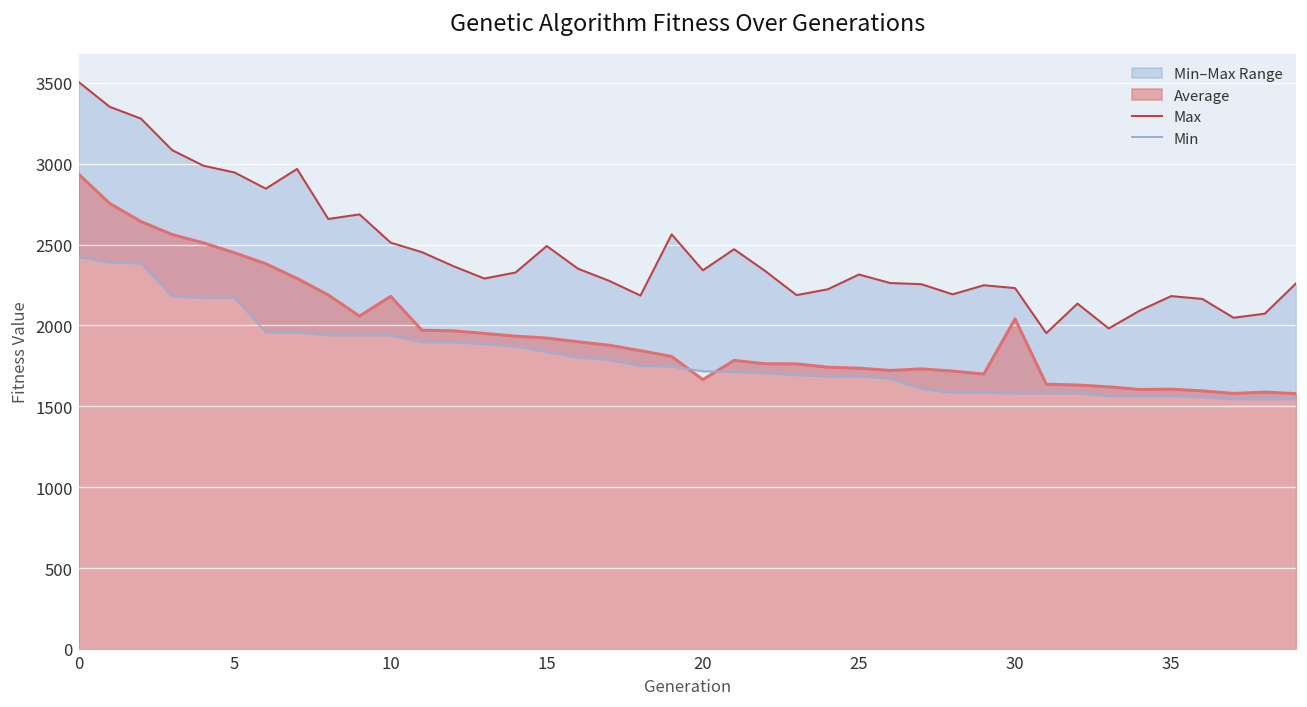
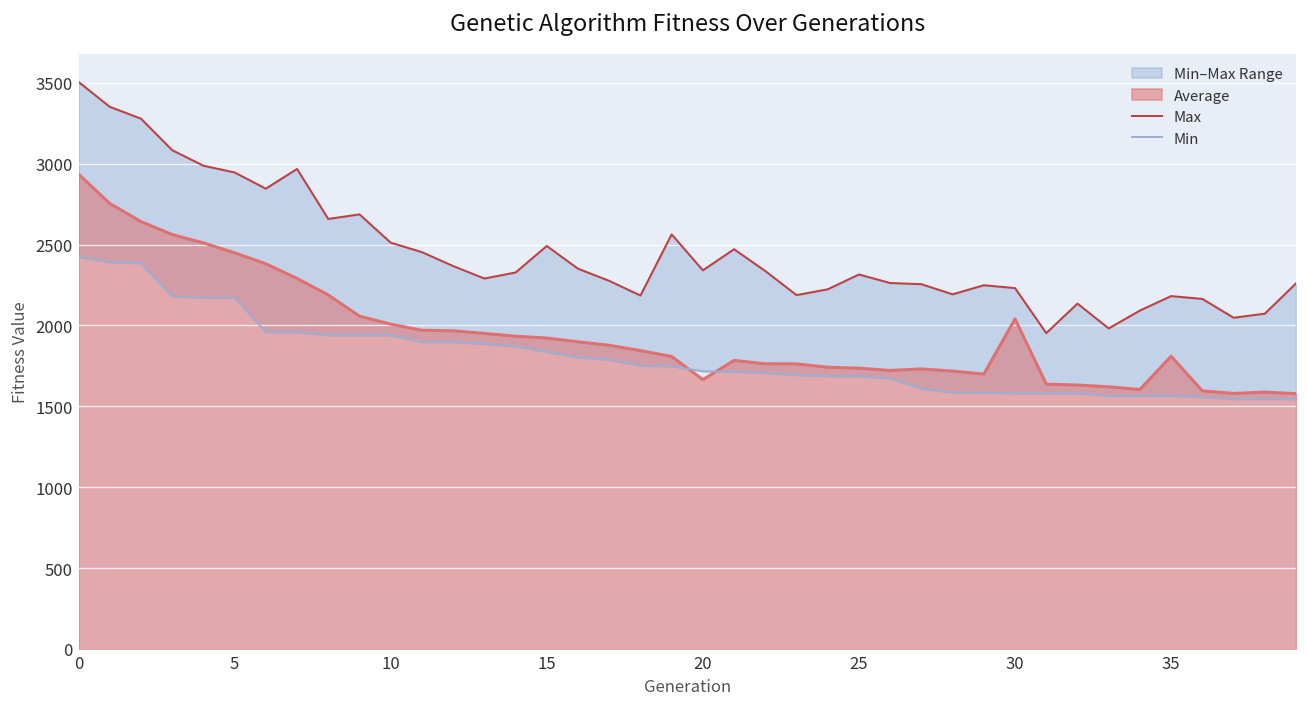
  {
    "Average": {
      "0": 2940,
      "5": 2450,
-     "10": 2180,
+     "10": 2010,
      "15": 1920,
      "20": 1670,
      "25": 1740,
      "30": 2040,
-     "35": 1610
+     "35": 1810
    }
  }
